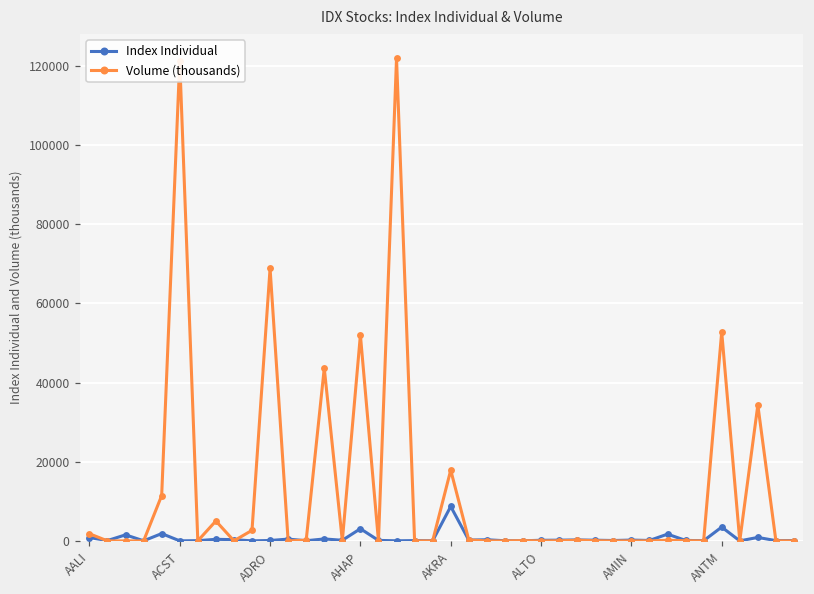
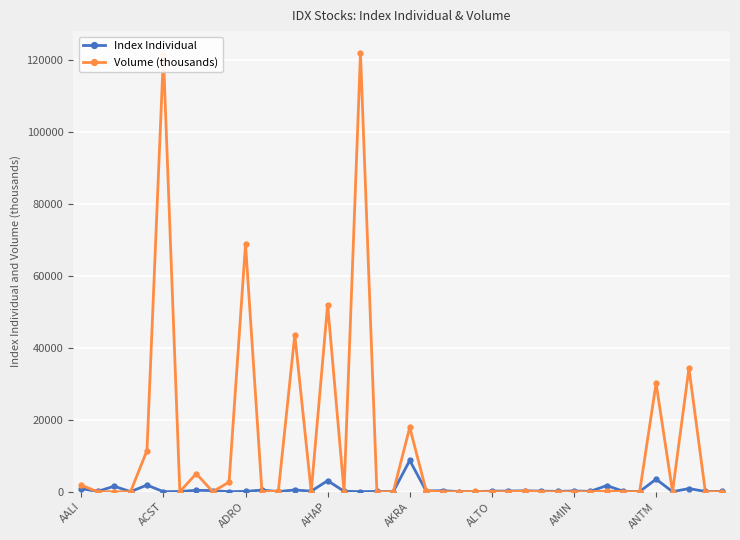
  {
    "Index Individual": {
      "AALI": 1000,
      "ACST": 0,
      "ADRO": 0,
      "AHAP": 3000,
      "AKRA": 9000,
      "ANTM": 3000
    },
    "Volume (thousands)": {
      "AALI": 2000,
      "ADRO": 69000,
      "AHAP": 52000,
      "AKRA": 18000,
-     "ANTM": 53000
+     "ANTM": 30000
    }
  }
